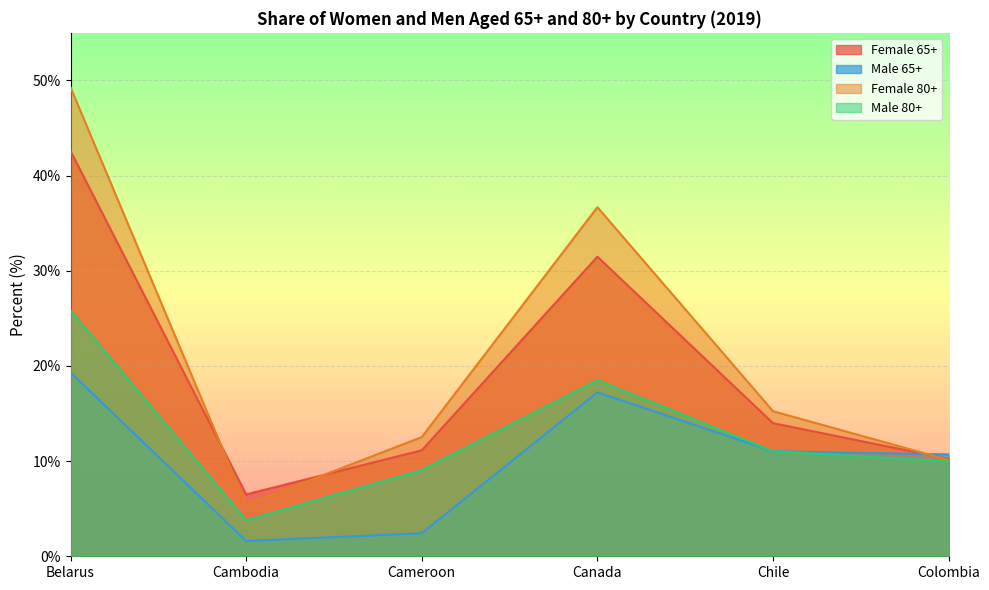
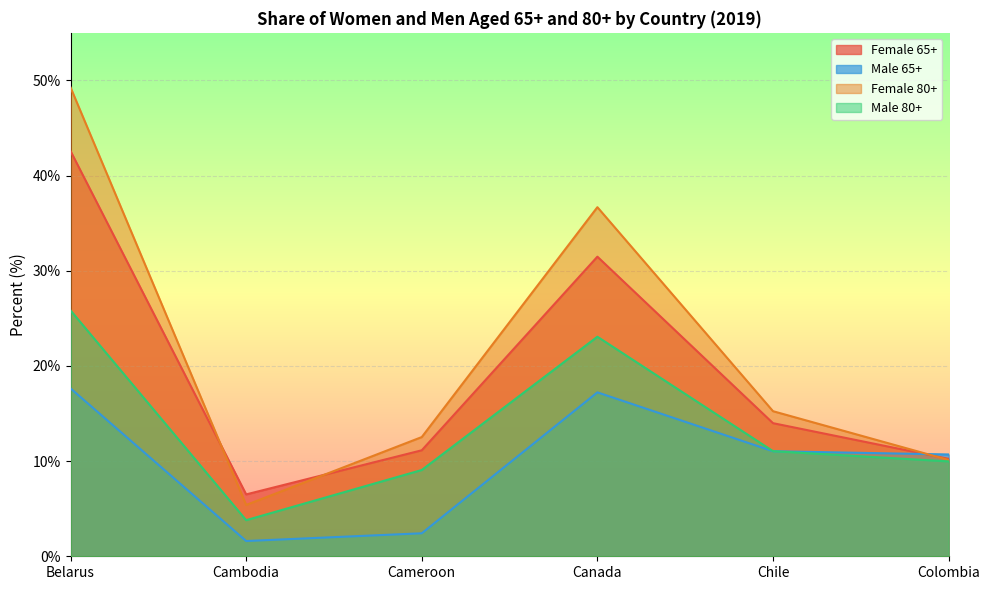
  {
    "Male 65+": {
-     "Belarus": "19%",
+     "Belarus": "18%",
      "Cambodia": "2%",
      "Cameroon": "2%",
      "Canada": "17%",
      "Colombia": "11%"
    },
    "Male 80+": {
      "Belarus": "26%",
      "Cambodia": "4%",
      "Cameroon": "9%",
-     "Canada": "19%"
+     "Canada": "23%"
    }
  }
